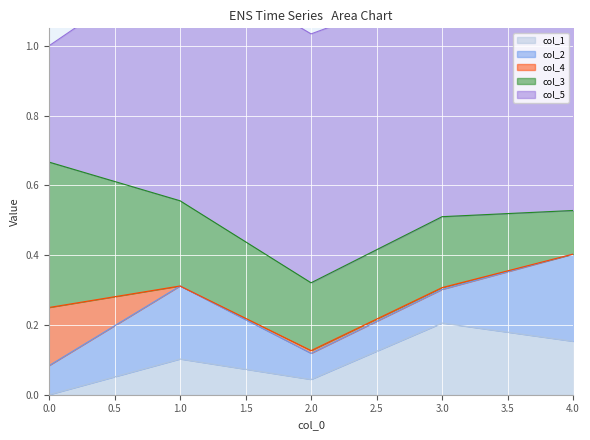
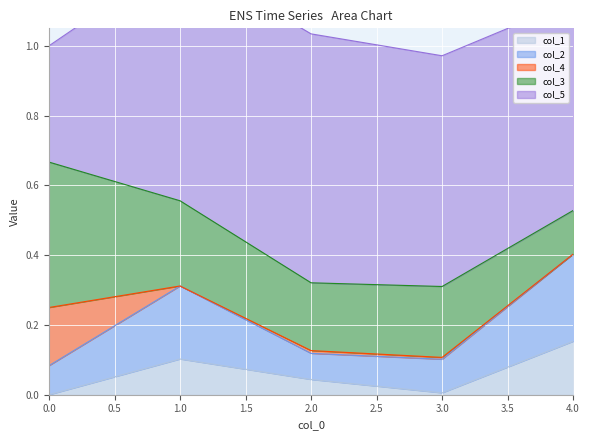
  {
    "col_1": {
      "0.0": 0.00,
      "1.0": 0.10,
      "2.0": 0.04,
-     "3.0": 0.21,
+     "3.0": 0.01,
      "4.0": 0.15
    },
    "col_4": {
      "0.0": 0.17,
      "2.0": 0.01
    },
    "col_3": {
      "0.0": 0.42,
      "1.0": 0.24,
      "2.0": 0.19,
      "3.0": 0.20,
      "4.0": 0.13
    }
  }
